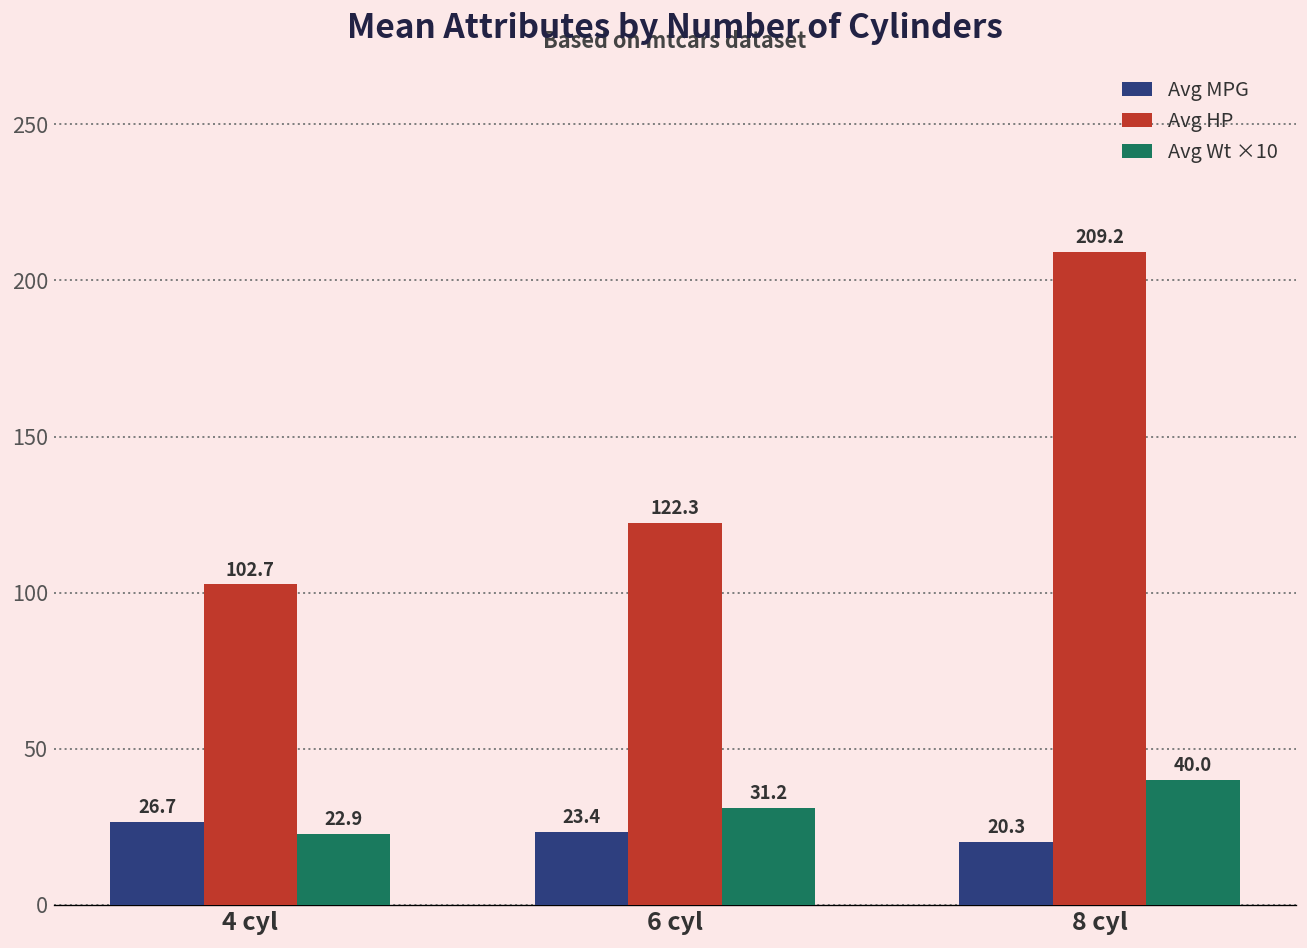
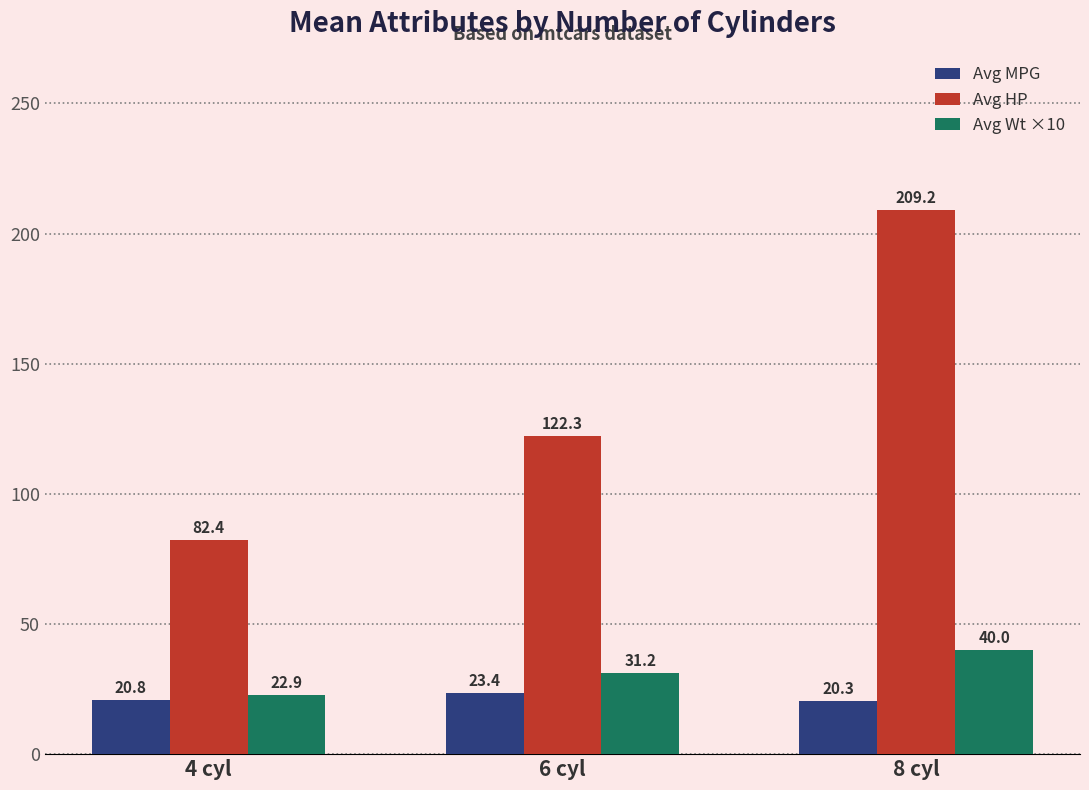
  {
    "Avg MPG": {
-     "4 cyl": 26.7,
+     "4 cyl": 20.8,
      "6 cyl": 23.4,
      "8 cyl": 20.3
    },
    "Avg HP": {
-     "4 cyl": 102.7,
+     "4 cyl": 82.4,
      "6 cyl": 122.3,
      "8 cyl": 209.2
    },
    "Avg Wt ×10": {
      "4 cyl": 22.9,
      "6 cyl": 31.2,
      "8 cyl": 40.0
    }
  }
